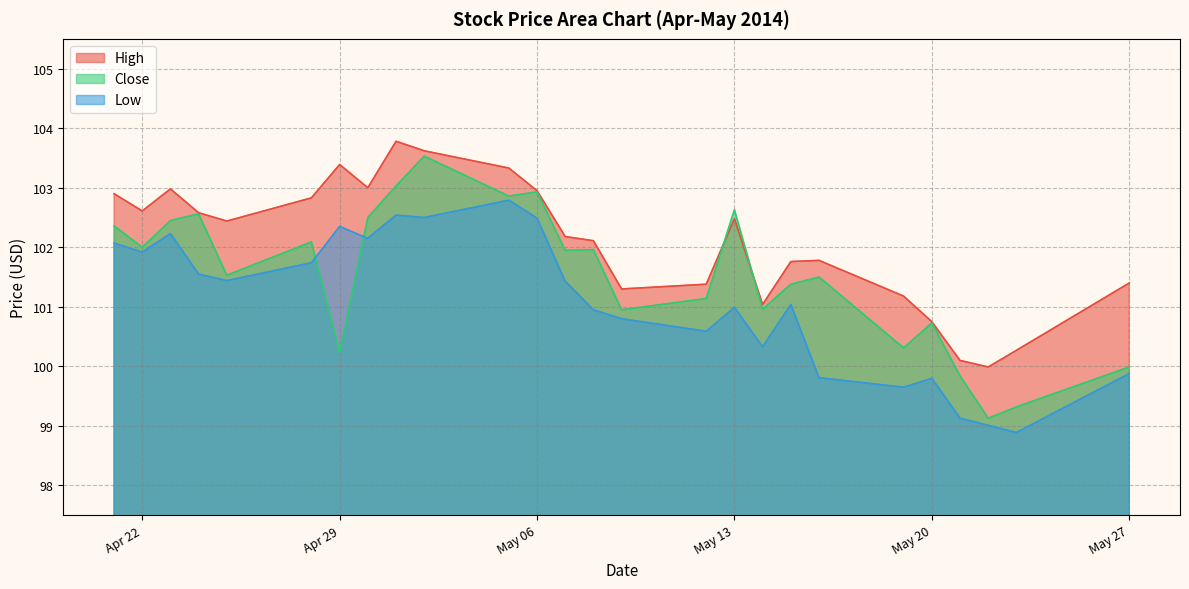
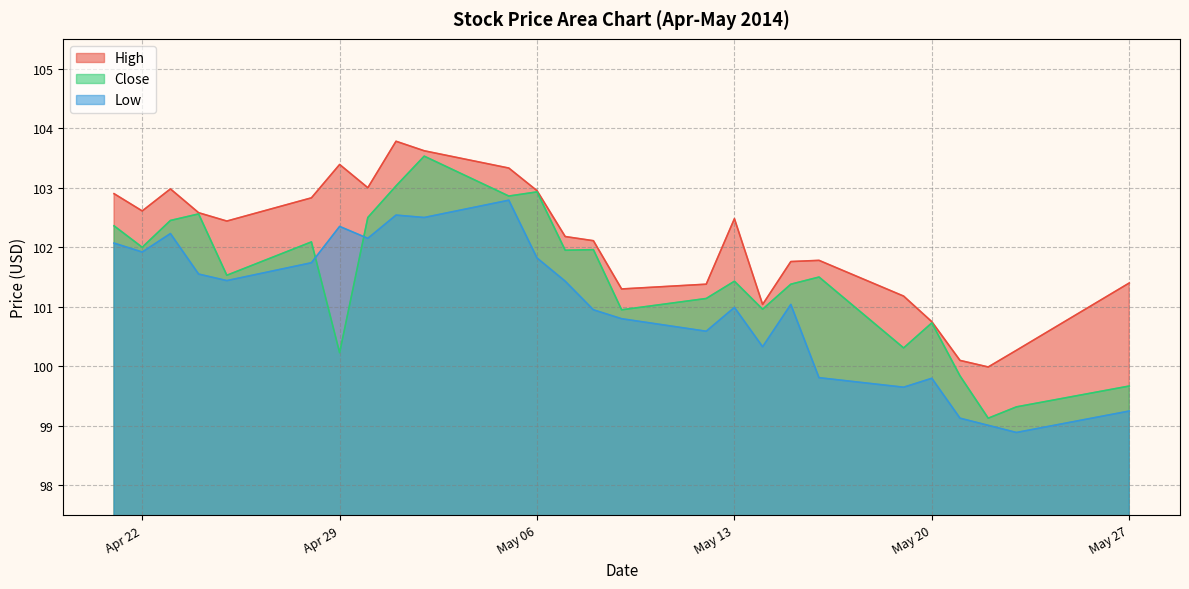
  {
    "High": {
      "Apr 22": 102.6,
      "Apr 29": 103.4,
      "May 13": 102.5,
      "May 27": 101.4
    },
    "Close": {
      "Apr 22": 102.0,
      "Apr 29": 100.2,
-     "May 13": 102.6,
-     "May 27": 100.0
+     "May 13": 101.4,
+     "May 27": 99.7
    },
    "Low": {
      "Apr 22": 101.9,
      "Apr 29": 102.4,
-     "May 06": 102.5,
+     "May 06": 101.8,
      "May 13": 101.0,
      "May 20": 99.8,
-     "May 27": 99.9
+     "May 27": 99.3
    }
  }
